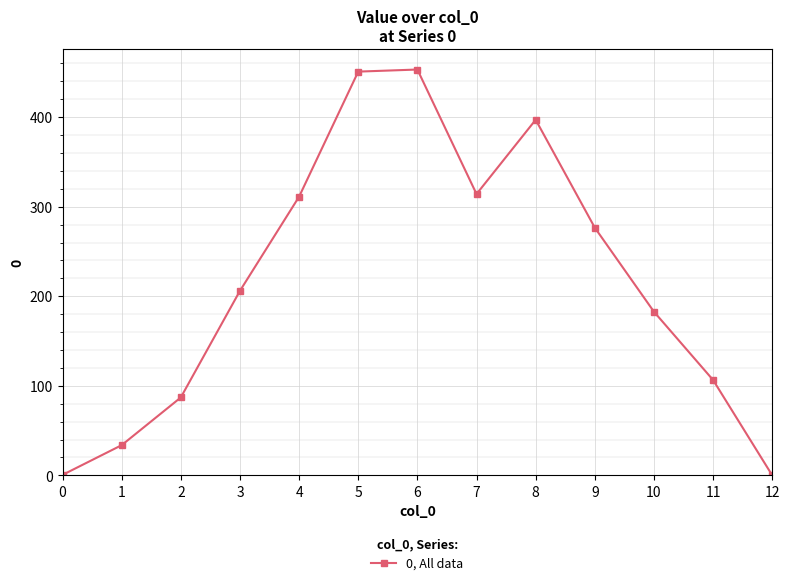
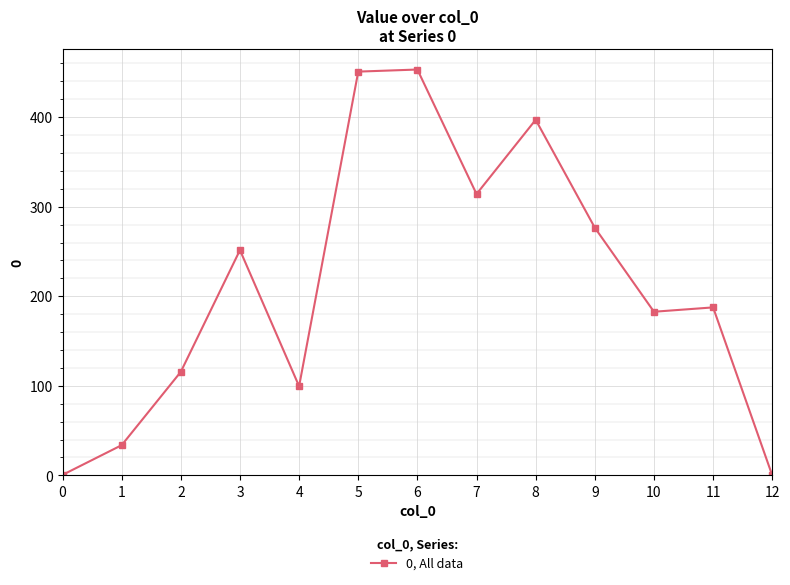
  {
    "0": 0,
    "1": 30,
-   "2": 90,
-   "3": 210,
-   "4": 310,
+   "2": 120,
+   "3": 250,
+   "4": 100,
    "5": 450,
    "6": 450,
    "7": 310,
    "8": 400,
    "9": 280,
    "10": 180,
-   "11": 110,
+   "11": 190,
    "12": 0
  }
